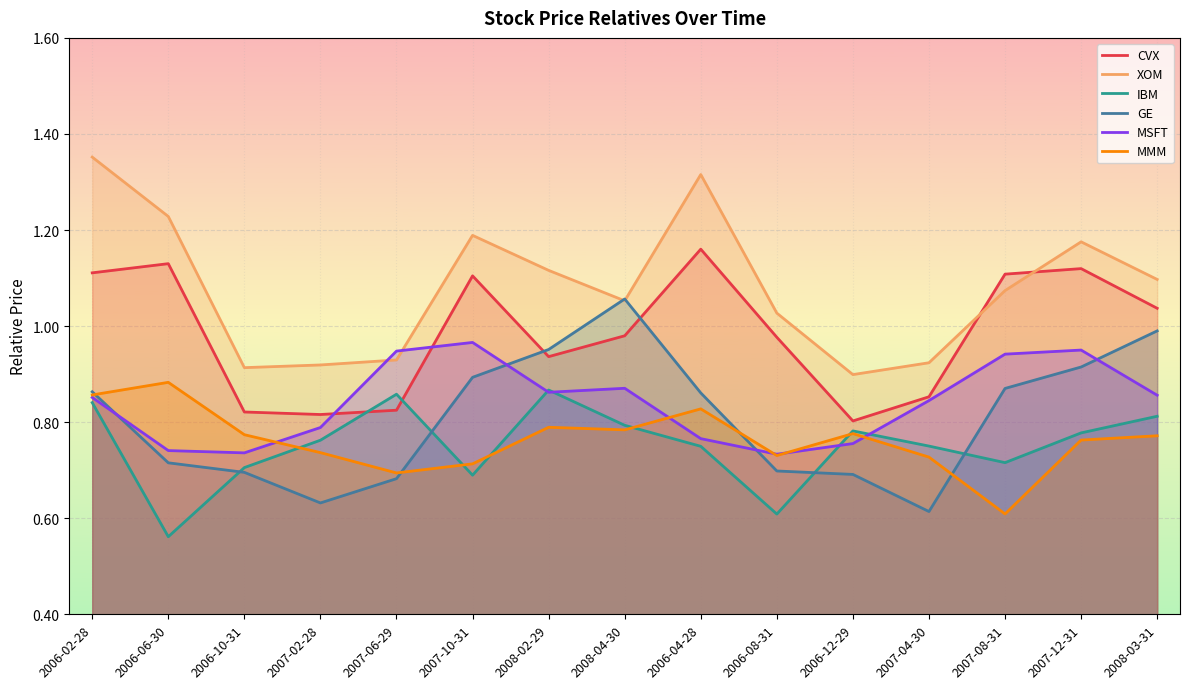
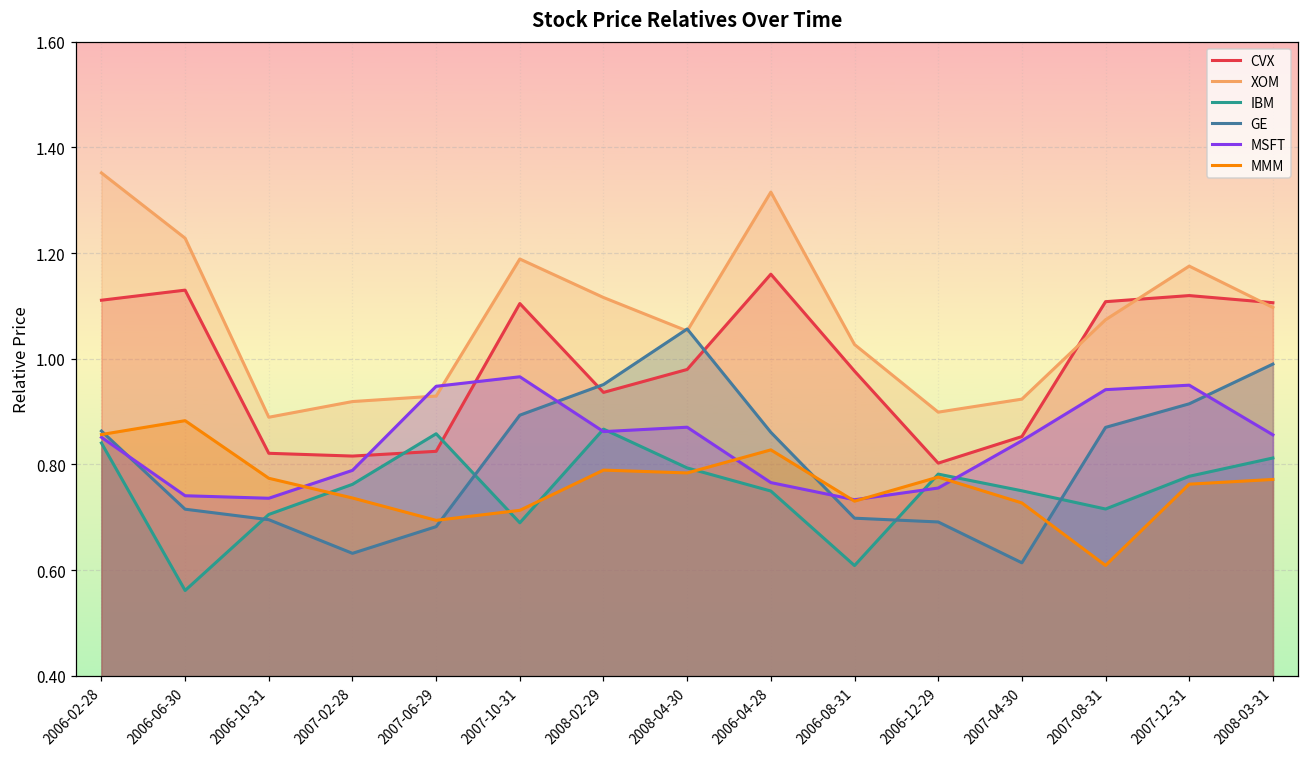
  {
    "CVX": {
      "2006-02-28": 1.11,
      "2006-06-30": 1.13,
      "2006-10-31": 0.82,
      "2007-02-28": 0.82,
      "2007-06-29": 0.82,
      "2007-10-31": 1.10,
      "2008-02-29": 0.94,
      "2008-04-30": 0.98,
      "2006-04-28": 1.16,
      "2006-08-31": 0.98,
      "2006-12-29": 0.80,
      "2007-04-30": 0.85,
      "2007-08-31": 1.11,
      "2007-12-31": 1.12,
-     "2008-03-31": 1.04
+     "2008-03-31": 1.11
    },
    "XOM": {
      "2006-02-28": 1.35,
      "2006-06-30": 1.23,
-     "2006-10-31": 0.91,
+     "2006-10-31": 0.89,
      "2007-02-28": 0.92,
      "2007-06-29": 0.93,
      "2007-10-31": 1.19,
      "2008-02-29": 1.12,
      "2006-04-28": 1.32,
      "2006-08-31": 1.03,
      "2006-12-29": 0.90,
      "2007-04-30": 0.92,
      "2007-08-31": 1.07,
      "2007-12-31": 1.18,
      "2008-03-31": 1.10
    },
    "MSFT": {
      "2006-02-28": 0.85,
      "2006-06-30": 0.74,
      "2006-10-31": 0.74,
      "2007-02-28": 0.79,
      "2007-06-29": 0.95,
      "2007-10-31": 0.97,
      "2008-04-30": 0.87,
      "2006-04-28": 0.77,
      "2006-12-29": 0.76,
      "2007-04-30": 0.84,
      "2007-08-31": 0.94,
      "2007-12-31": 0.95,
      "2008-03-31": 0.86
    },
    "MMM": {
      "2006-02-28": 0.86,
      "2006-06-30": 0.88,
      "2006-10-31": 0.77,
      "2007-02-28": 0.74,
      "2007-06-29": 0.69,
      "2007-10-31": 0.71,
      "2008-02-29": 0.79,
      "2008-04-30": 0.78,
      "2006-04-28": 0.83,
      "2006-12-29": 0.78,
      "2007-04-30": 0.73,
      "2007-08-31": 0.61,
      "2007-12-31": 0.76,
      "2008-03-31": 0.77
    }
  }
